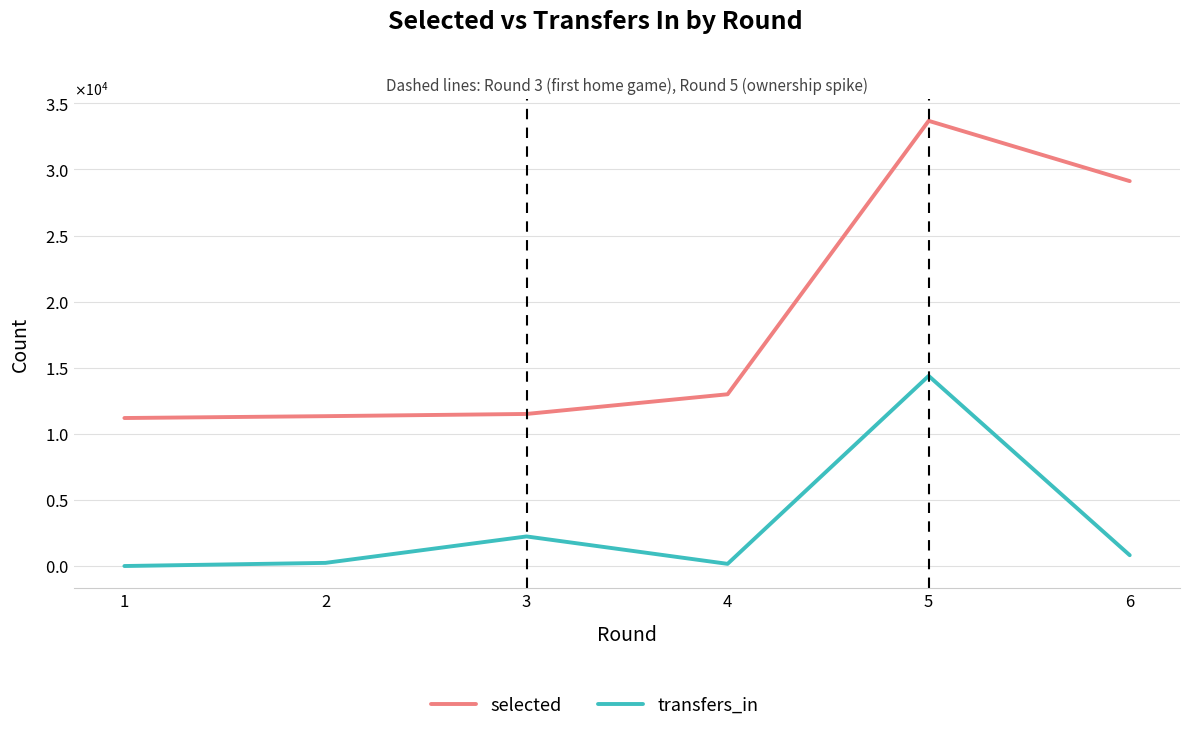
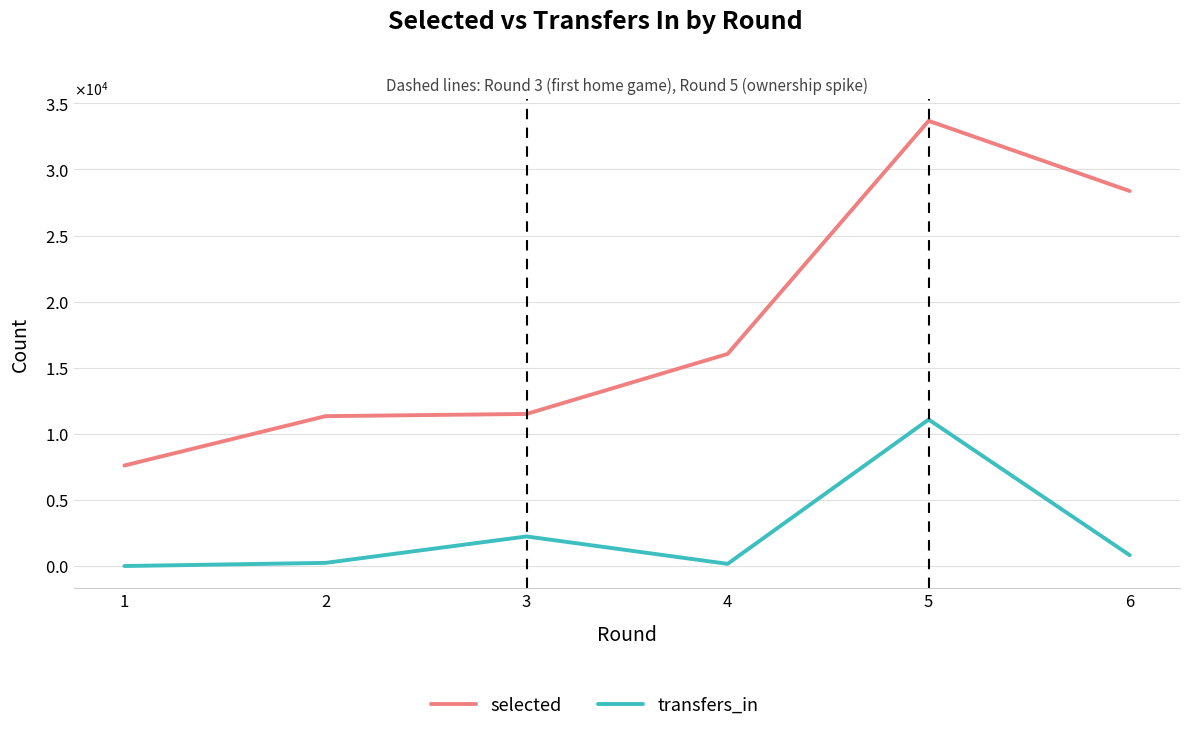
  {
    "selected": {
-     "1": 11200,
+     "1": 7600,
      "2": 11300,
      "3": 11500,
-     "4": 13000,
+     "4": 16000,
      "5": 33700,
-     "6": 29100
+     "6": 28400
    },
    "transfers_in": {
      "1": 0,
      "2": 200,
      "3": 2200,
      "4": 200,
-     "5": 14400,
+     "5": 11100,
      "6": 800
    }
  }
